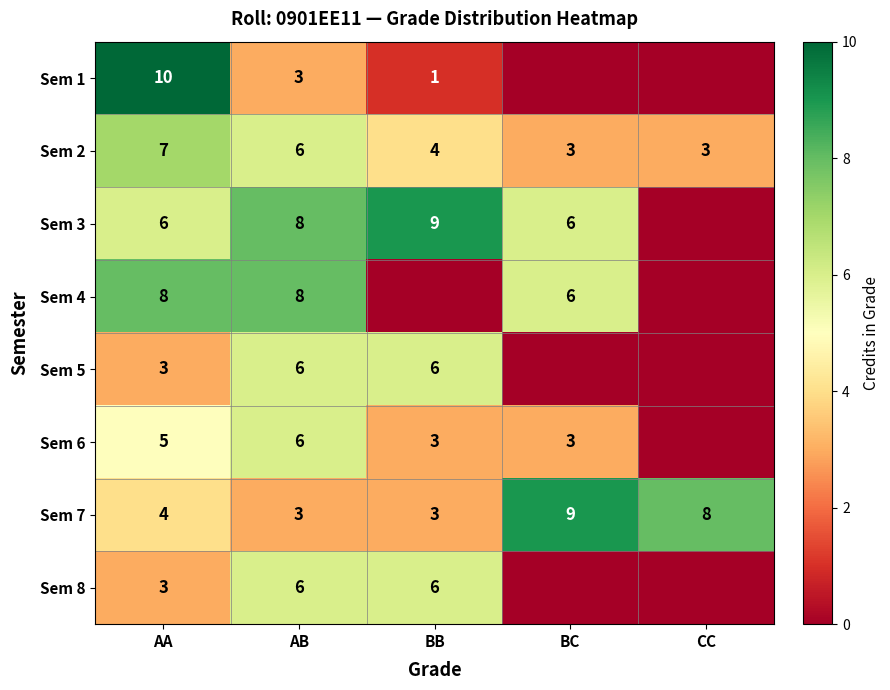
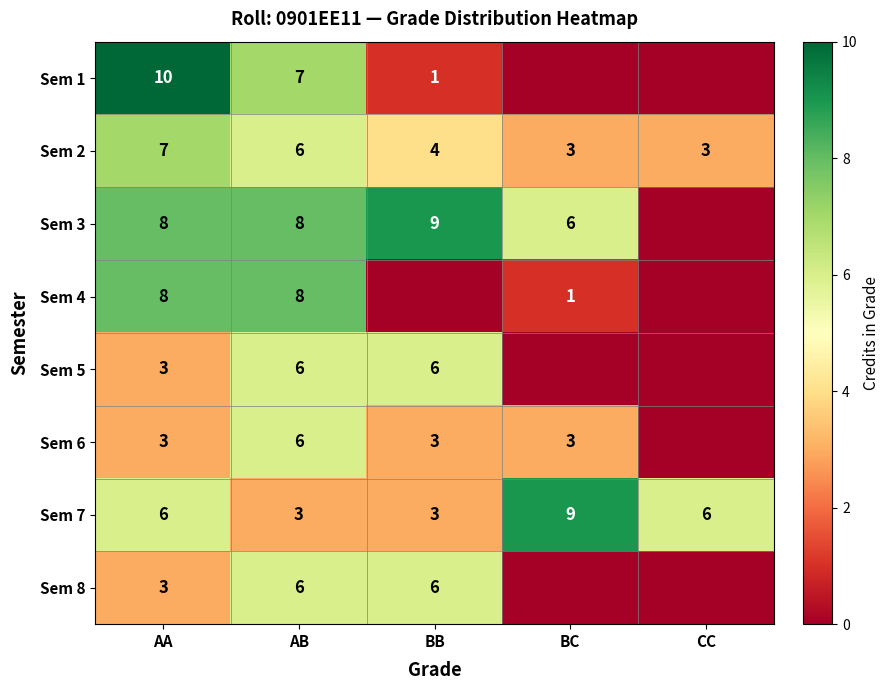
  {
    "Sem 1": {
      "AA": 10,
-     "AB": 3,
+     "AB": 7,
      "BB": 1
    },
    "Sem 2": {
      "AA": 7,
      "AB": 6,
      "BB": 4,
      "BC": 3,
      "CC": 3
    },
    "Sem 3": {
-     "AA": 6,
+     "AA": 8,
      "AB": 8,
      "BB": 9,
      "BC": 6
    },
    "Sem 4": {
      "AA": 8,
      "AB": 8,
-     "BC": 6
+     "BC": 1
    },
    "Sem 5": {
      "AA": 3,
      "AB": 6,
      "BB": 6
    },
    "Sem 6": {
-     "AA": 5,
+     "AA": 3,
      "AB": 6,
      "BB": 3,
      "BC": 3
    },
    "Sem 7": {
-     "AA": 4,
+     "AA": 6,
      "AB": 3,
      "BB": 3,
      "BC": 9,
-     "CC": 8
+     "CC": 6
    },
    "Sem 8": {
      "AA": 3,
      "AB": 6,
      "BB": 6
    }
  }
